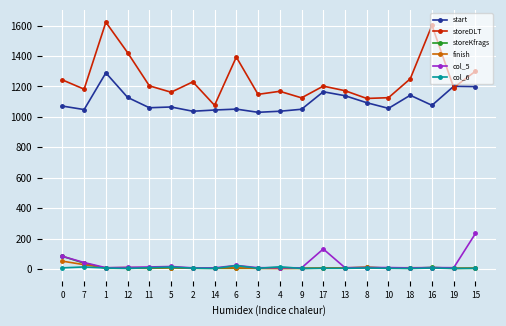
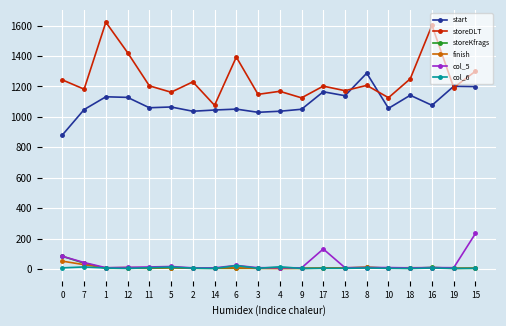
  {
    "start": {
-     "0": 1070,
+     "0": 880,
      "7": 1050,
-     "1": 1290,
+     "1": 1130,
      "12": 1130,
      "11": 1060,
      "5": 1070,
      "2": 1040,
      "14": 1050,
      "6": 1050,
      "3": 1030,
      "4": 1040,
      "9": 1050,
      "17": 1170,
      "13": 1140,
-     "8": 1090,
+     "8": 1290,
      "10": 1060,
      "18": 1140,
      "16": 1080,
      "15": 1200
    },
    "storeDLT": {
      "0": 1240,
      "7": 1180,
      "1": 1620,
      "12": 1420,
      "11": 1200,
      "5": 1160,
      "2": 1230,
      "14": 1080,
      "6": 1390,
      "3": 1150,
      "4": 1170,
      "9": 1130,
      "17": 1200,
      "13": 1170,
-     "8": 1120,
+     "8": 1210,
      "10": 1130,
      "18": 1250
    },
    "finish": {
      "0": 50
    },
    "col_5": {
      "17": 130,
      "15": 230
    },
    "col_6": {
      "0": 10
    }
  }
